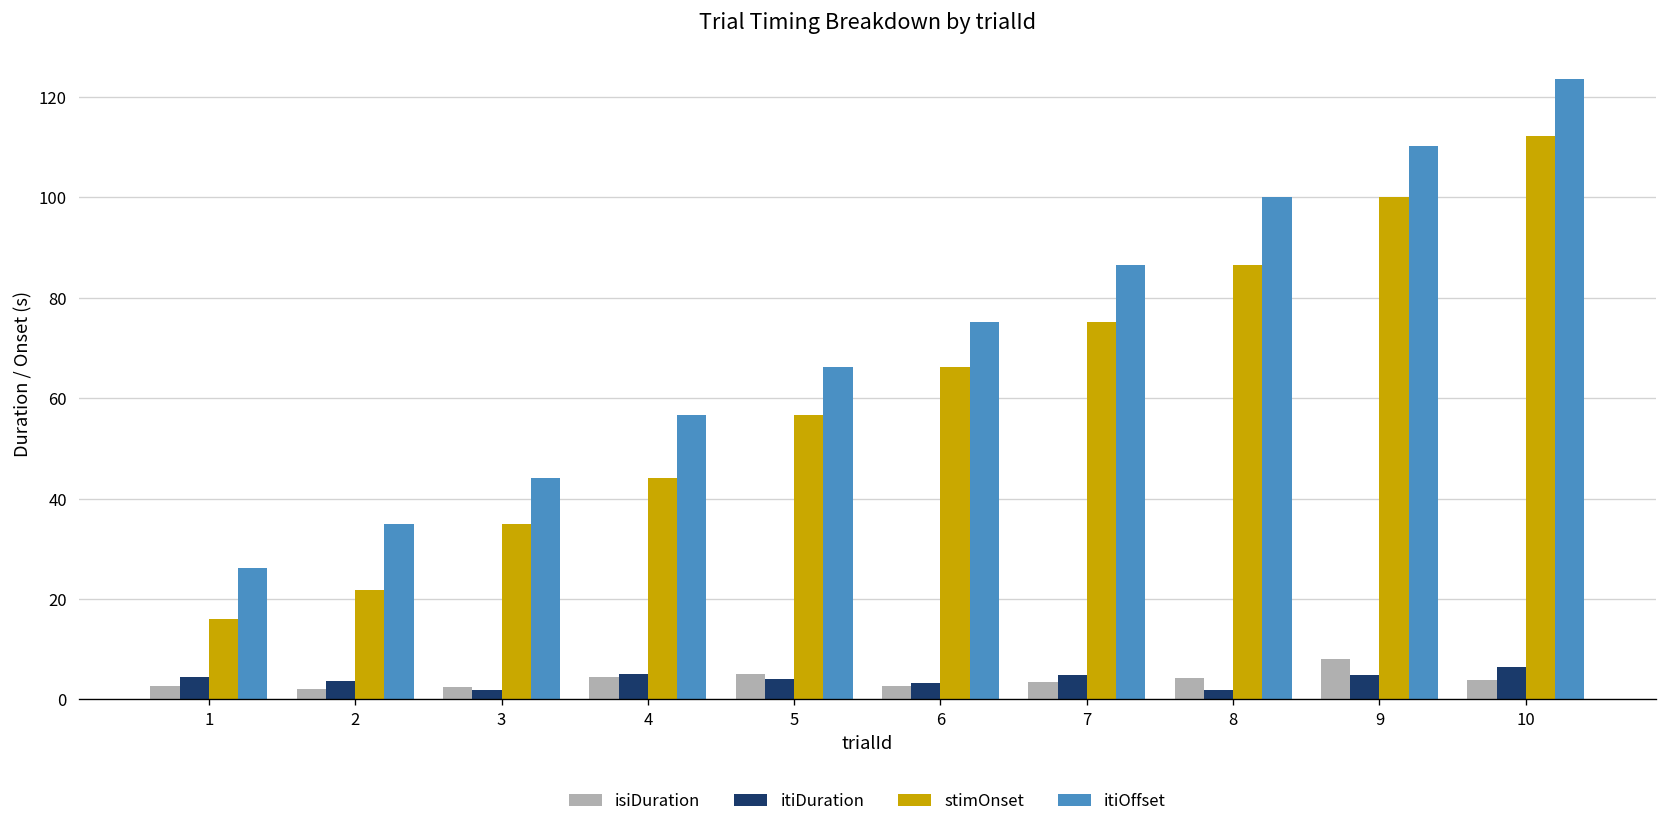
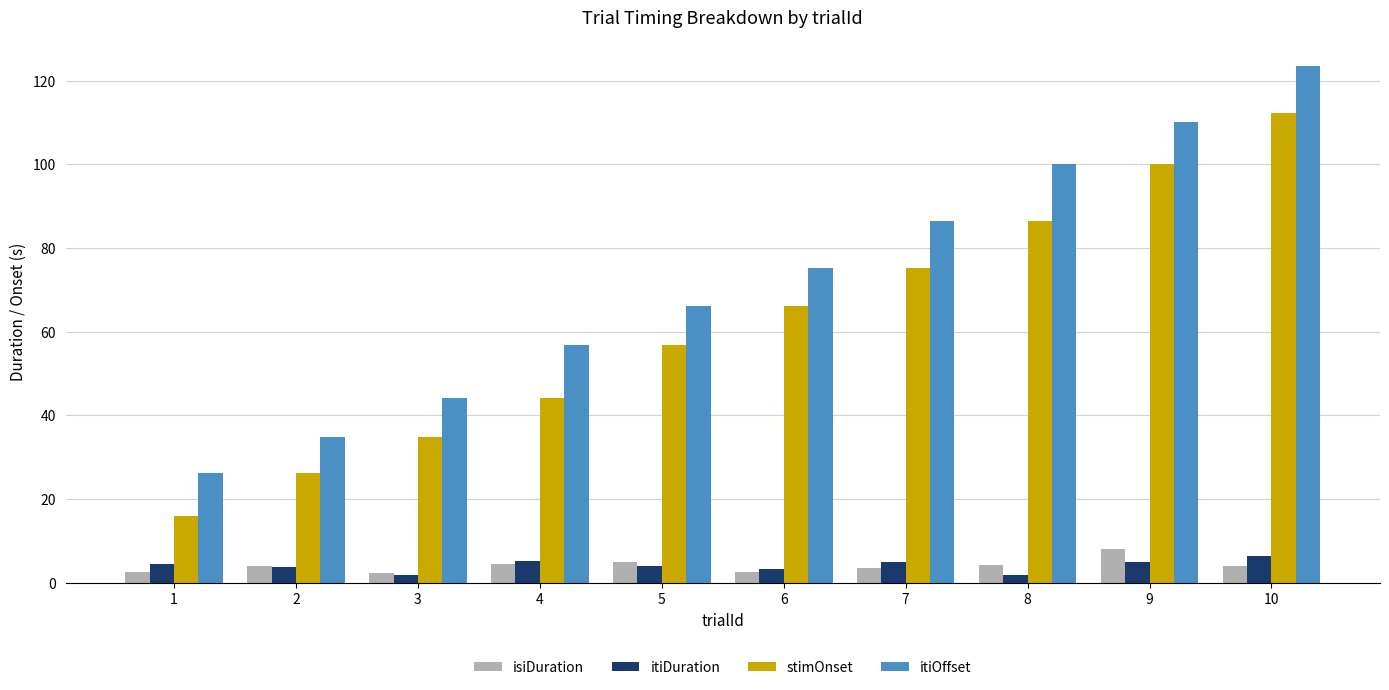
  {
    "isiDuration": {
      "1": 3,
-     "2": 2,
+     "2": 4,
      "3": 2,
      "4": 4,
      "5": 5,
      "6": 3,
      "7": 3,
      "8": 4,
      "9": 8,
      "10": 4
    },
    "itiDuration": {
      "1": 5,
      "2": 4,
      "3": 2,
      "4": 5,
      "5": 4,
      "6": 3,
      "7": 5,
      "8": 2,
      "9": 5,
      "10": 6
    },
    "stimOnset": {
      "1": 16,
-     "2": 22,
+     "2": 26,
      "3": 35,
      "4": 44,
      "5": 57,
      "6": 66,
      "7": 75,
      "8": 87,
      "9": 100,
      "10": 112
    },
    "itiOffset": {
      "1": 26,
      "2": 35,
      "3": 44,
      "4": 57,
      "5": 66,
      "6": 75,
      "7": 87,
      "8": 100,
      "9": 110,
      "10": 123
    }
  }
